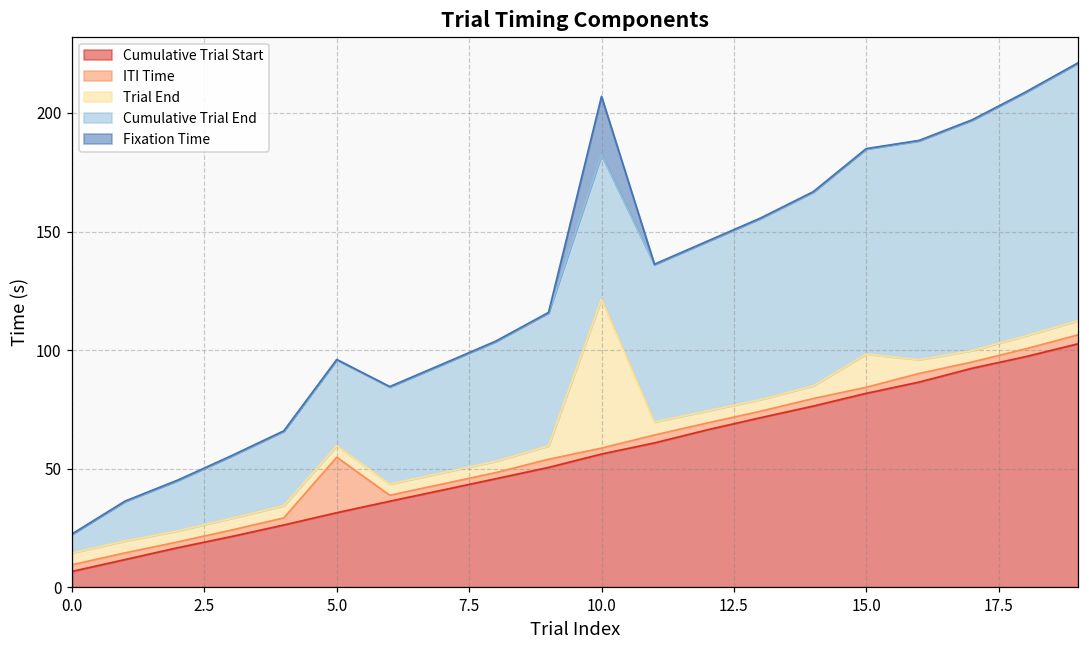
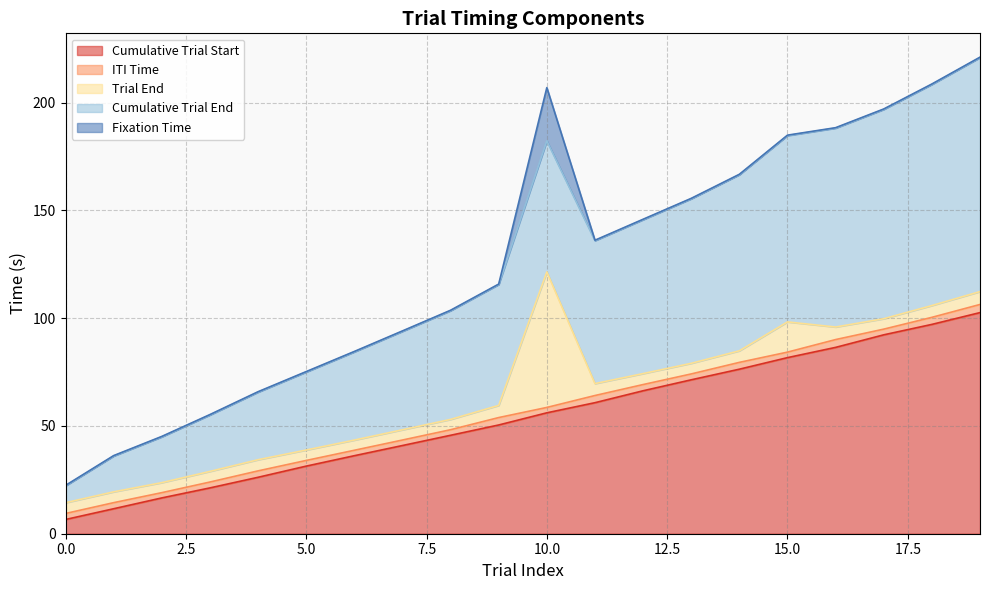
  {
    "Cumulative Trial Start": {
      "0.0": 7,
      "5.0": 31,
      "10.0": 56,
      "15.0": 82
    },
    "ITI Time": {
      "0.0": 3,
-     "5.0": 23,
+     "5.0": 3,
      "10.0": 2,
      "15.0": 3
    },
    "Trial End": {
      "0.0": 5,
      "5.0": 5,
      "10.0": 63,
      "15.0": 14
    },
    "Cumulative Trial End": {
      "10.0": 61
    },
    "Fixation Time": {
      "10.0": 25
    }
  }
